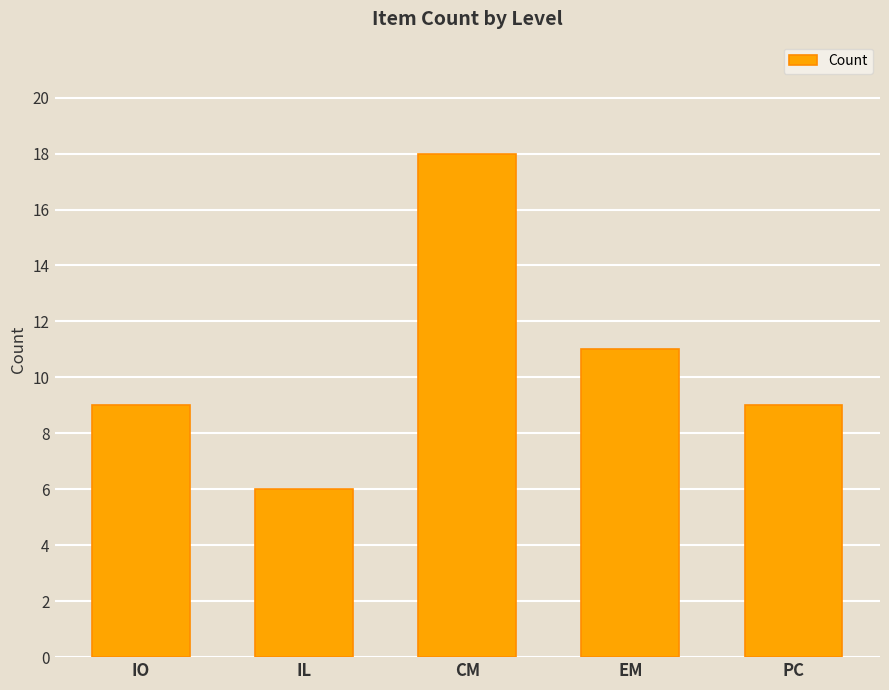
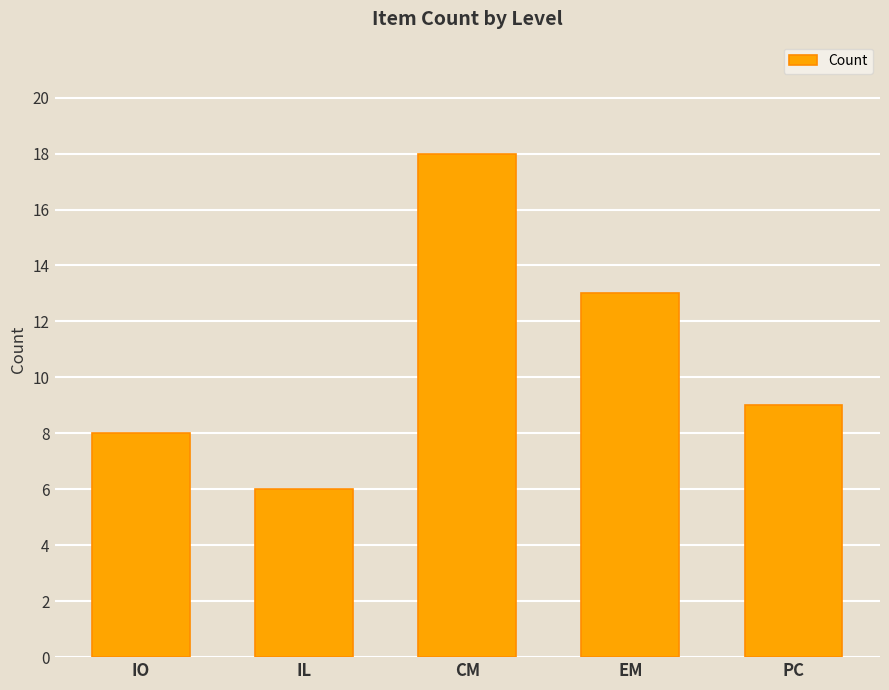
  {
-   "IO": 9,
+   "IO": 8,
    "IL": 6,
    "CM": 18,
-   "EM": 11,
+   "EM": 13,
    "PC": 9
  }
